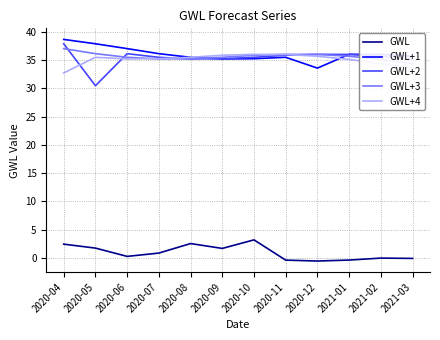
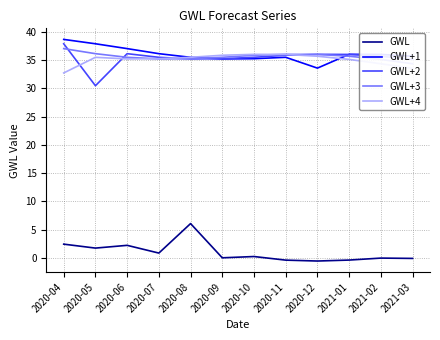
  {
    "GWL": {
      "2020-04": 2,
      "2020-05": 2,
-     "2020-06": 0,
+     "2020-06": 2,
      "2020-07": 1,
-     "2020-08": 3,
-     "2020-09": 2,
-     "2020-10": 3,
+     "2020-08": 6,
+     "2020-09": 0,
+     "2020-10": 0,
      "2020-11": 0,
      "2020-12": -1,
      "2021-01": 0,
      "2021-02": 0,
      "2021-03": 0
    },
    "GWL+1": {
      "2020-04": 39,
      "2020-05": 38,
      "2020-06": 37,
      "2020-07": 36,
      "2020-12": 34
    },
    "GWL+2": {
      "2020-04": 38,
      "2020-05": 30,
      "2020-06": 36
    },
    "GWL+3": {
      "2020-04": 37,
      "2020-05": 36
    },
    "GWL+4": {
      "2020-04": 33,
      "2020-05": 35,
      "2021-01": 35
    }
  }
